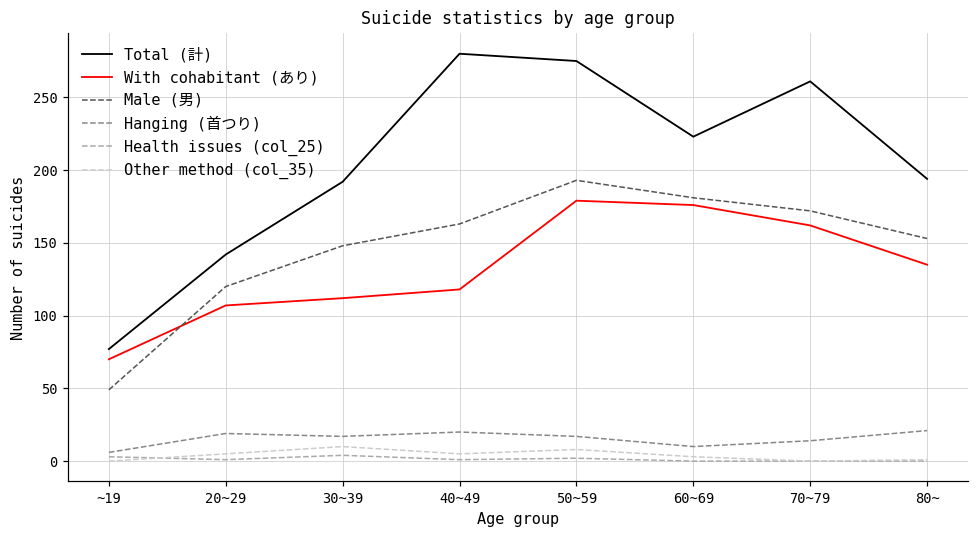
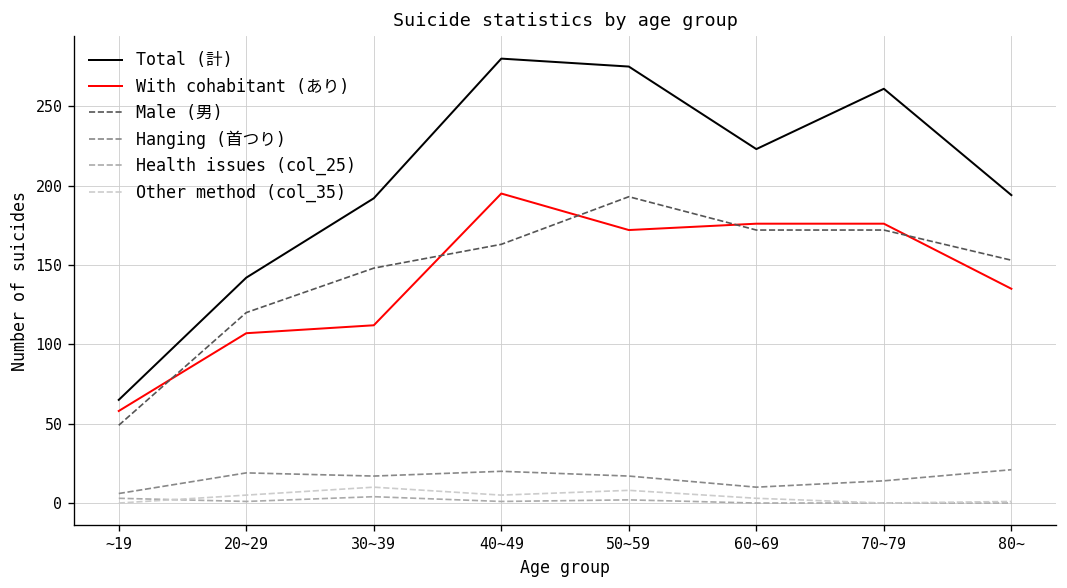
  {
    "Total (計)": {
-     "~19": 77,
+     "~19": 65,
      "20~29": 142,
      "30~39": 192,
      "40~49": 280,
      "50~59": 275,
      "60~69": 223,
      "70~79": 261,
      "80~": 194
    },
    "With cohabitant (あり)": {
-     "~19": 70,
+     "~19": 58,
      "20~29": 107,
      "30~39": 112,
-     "40~49": 118,
-     "50~59": 179,
+     "40~49": 195,
+     "50~59": 172,
      "60~69": 176,
-     "70~79": 162,
+     "70~79": 176,
      "80~": 135
    },
    "Male (男)": {
      "~19": 49,
      "20~29": 120,
      "30~39": 148,
      "40~49": 163,
      "50~59": 193,
-     "60~69": 181,
+     "60~69": 172,
      "70~79": 172,
      "80~": 153
    }
  }
